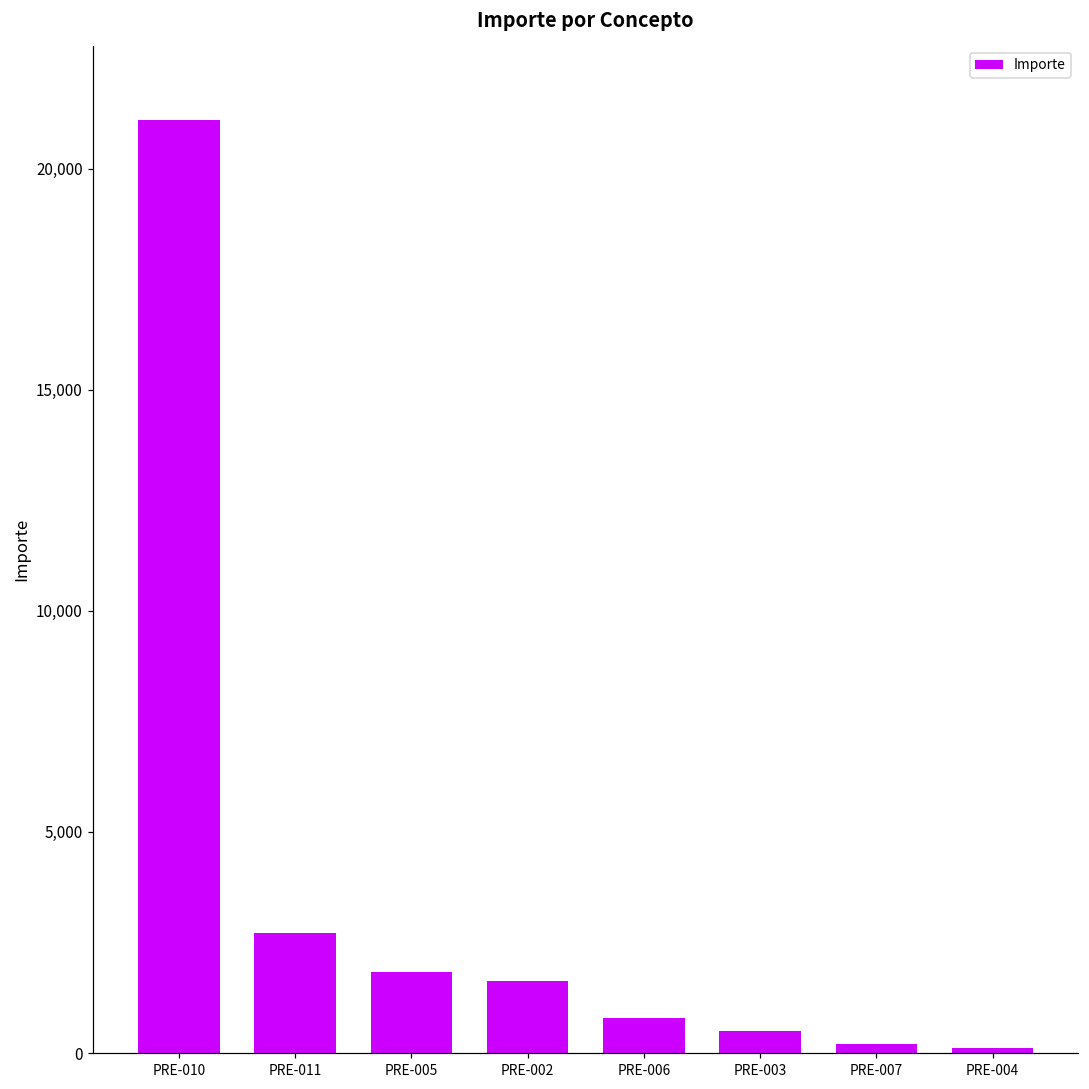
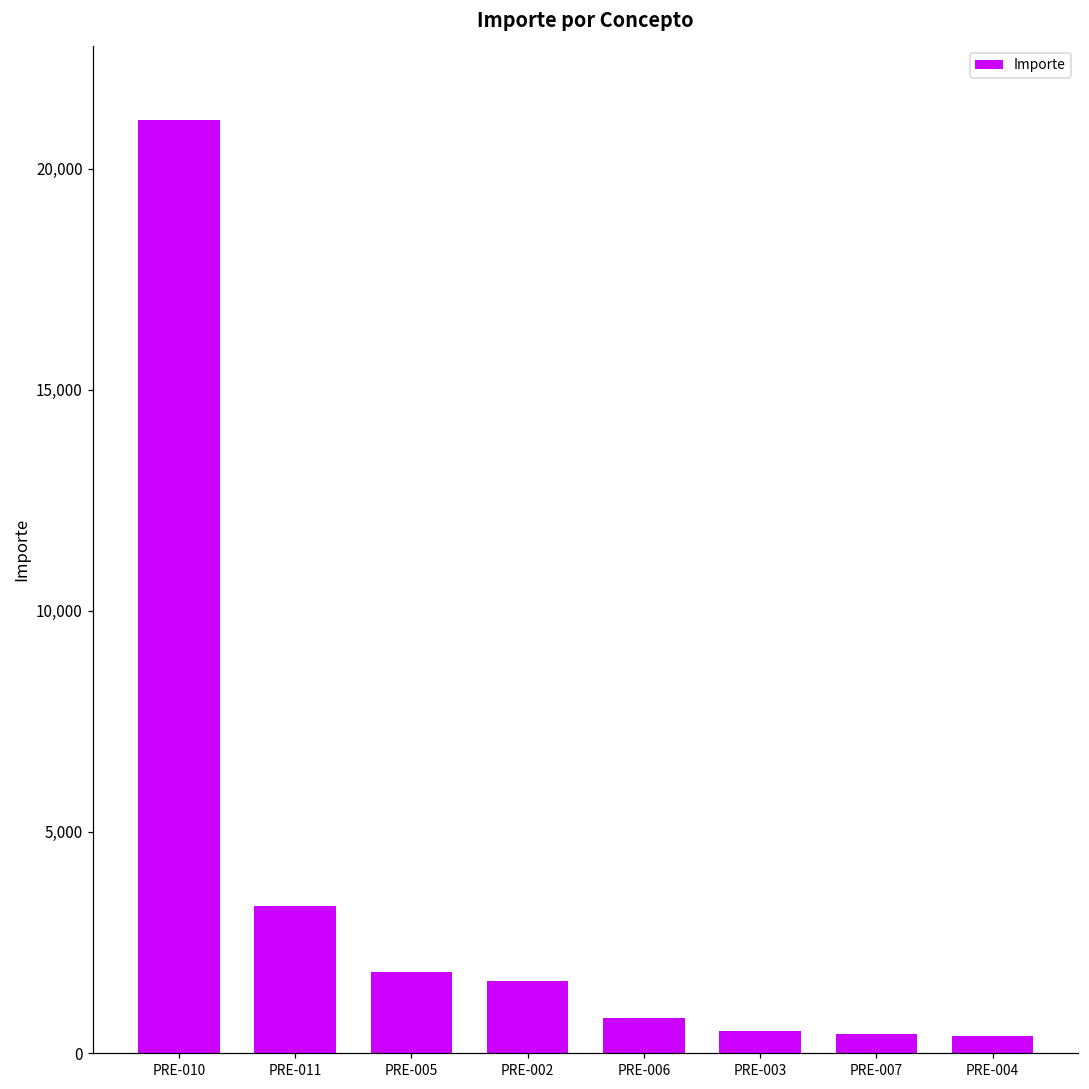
  {
    "PRE-010": "21,100",
-   "PRE-011": "2,700",
+   "PRE-011": "3,300",
    "PRE-005": "1,800",
    "PRE-002": "1,600",
    "PRE-006": "800",
    "PRE-003": "500",
-   "PRE-007": "200",
-   "PRE-004": "100"
+   "PRE-007": "400",
+   "PRE-004": "400"
  }
